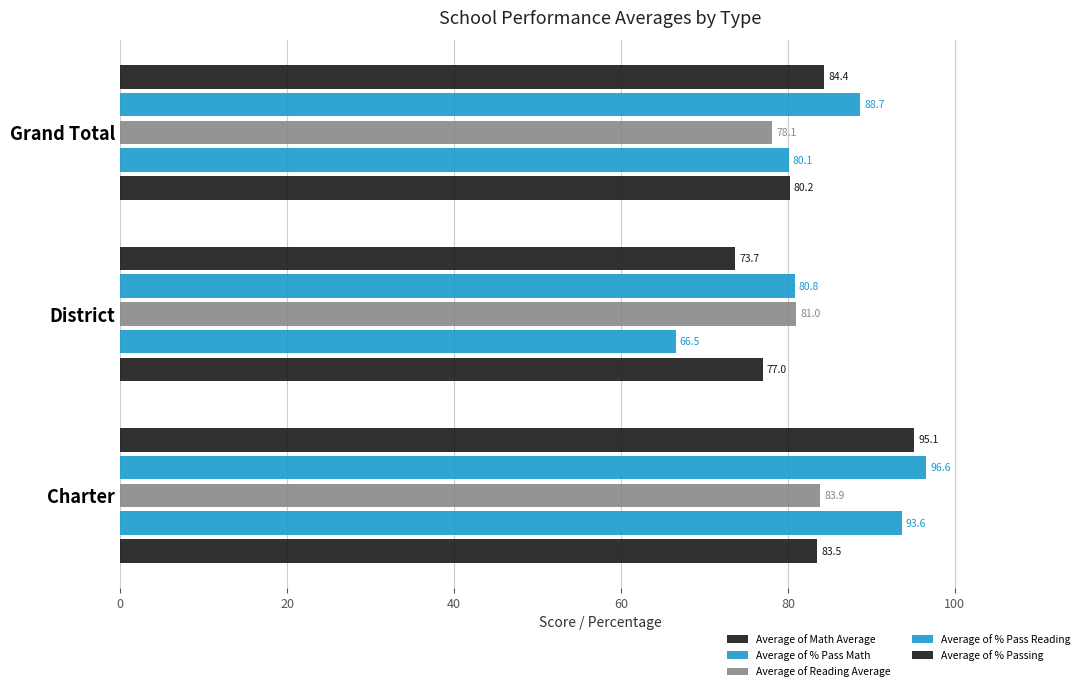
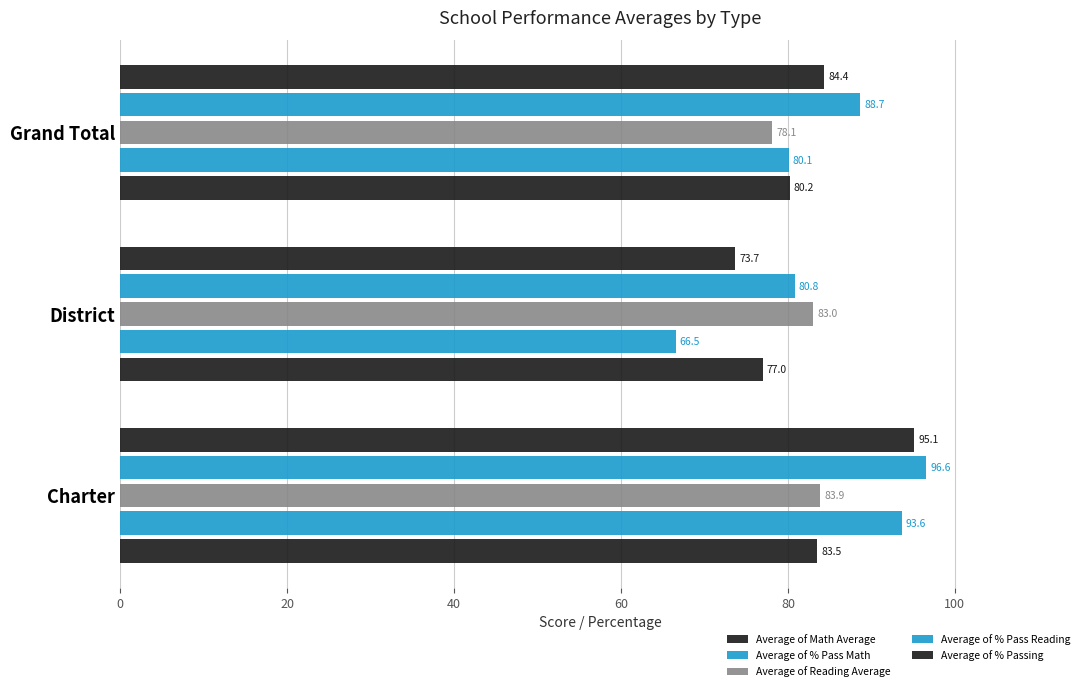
  {
    "Average of Reading Average": {
      "Grand Total": 78.1,
-     "District": 81.0,
+     "District": 83.0,
      "Charter": 83.9
    }
  }
